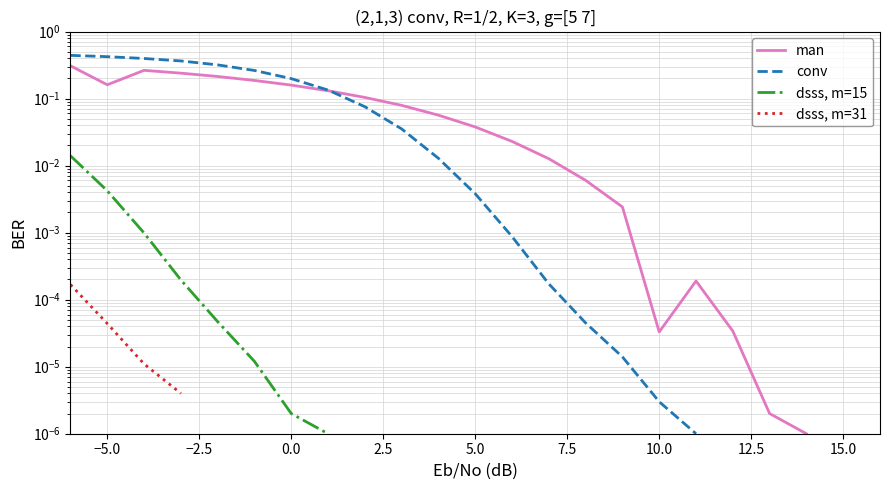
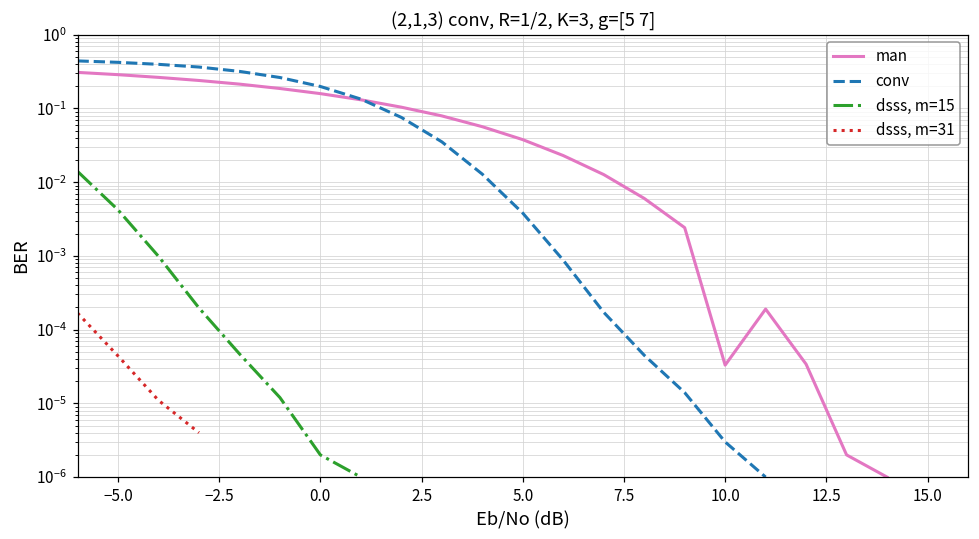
  {
    "man": {
-     "−5.0": 0.16,
+     "−5.0": 0.29,
      "0.0": 0.16,
      "5.0": 0.04,
      "10.0": 0.00003
    },
    "conv": {
      "−5.0": 0.4,
      "0.0": 0.20,
      "5.0": 0.004,
      "10.0": 0.000003
    },
    "dsss, m=15": {
      "−5.0": 0.004,
      "0.0": 0.0000020
    },
    "dsss, m=31": {
      "−5.0": 0.00004
    }
  }
